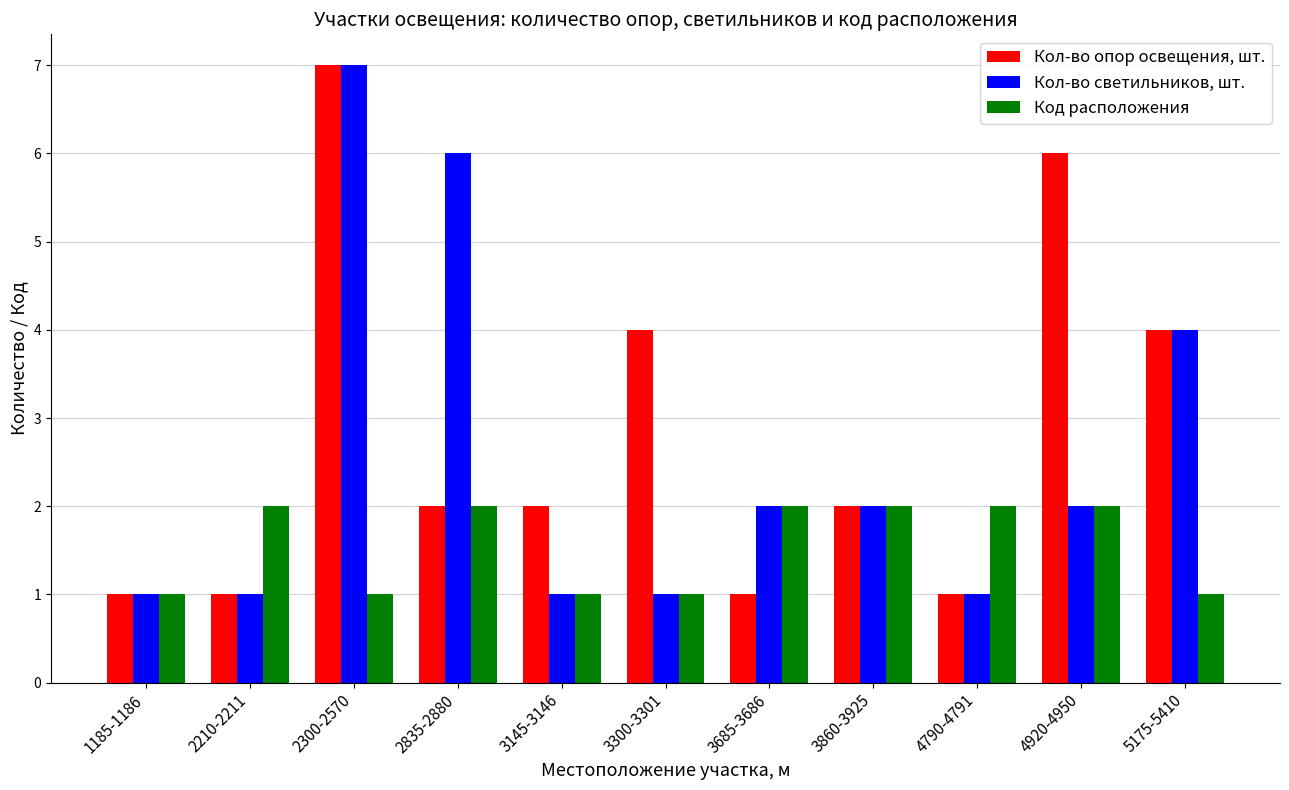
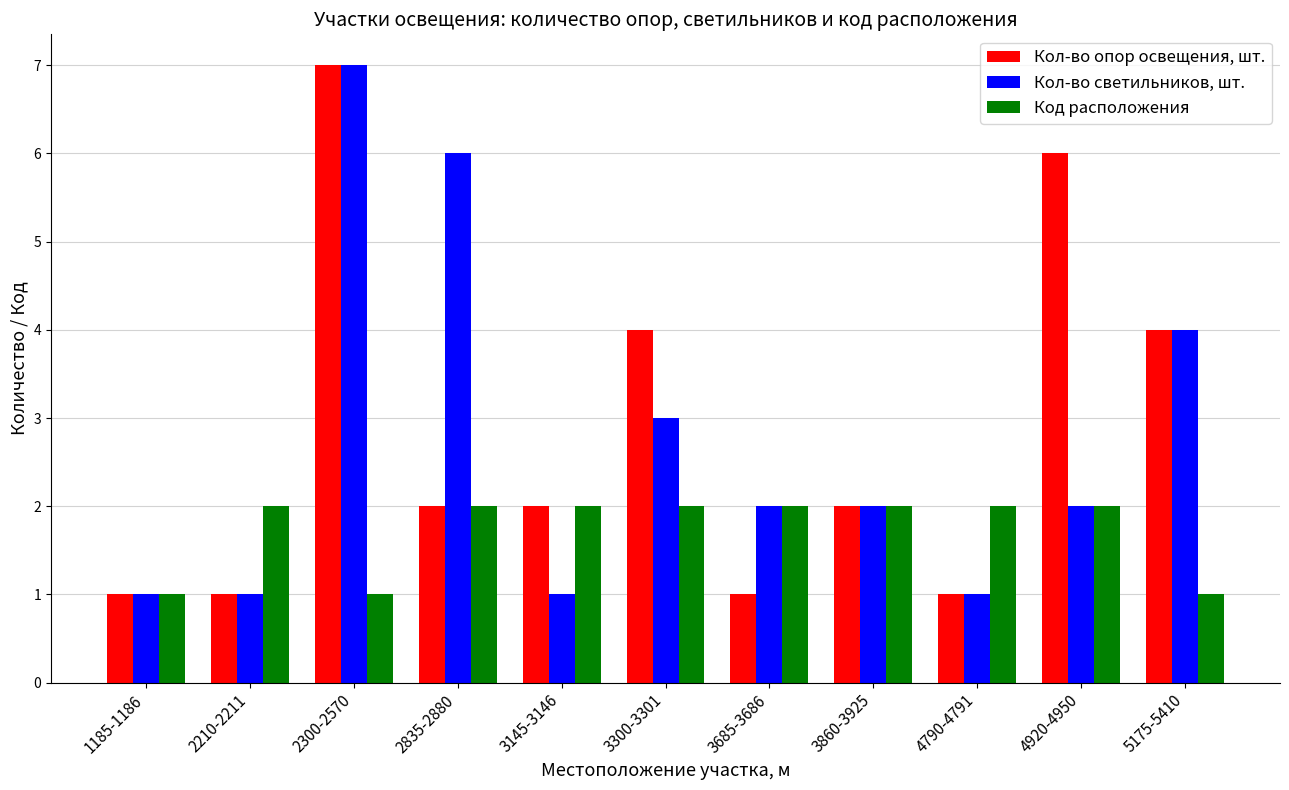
  {
    "Кол-во опор освещения, шт.": {
      "1185-1186": 1,
      "2210-2211": 1,
      "2300-2570": 7,
      "2835-2880": 2,
      "3145-3146": 2,
      "3300-3301": 4,
      "3685-3686": 1,
      "3860-3925": 2,
      "4790-4791": 1,
      "4920-4950": 6,
      "5175-5410": 4
    },
    "Кол-во светильников, шт.": {
      "1185-1186": 1,
      "2210-2211": 1,
      "2300-2570": 7,
      "2835-2880": 6,
      "3145-3146": 1,
-     "3300-3301": 1,
+     "3300-3301": 3,
      "3685-3686": 2,
      "3860-3925": 2,
      "4790-4791": 1,
      "4920-4950": 2,
      "5175-5410": 4
    },
    "Код расположения": {
      "1185-1186": 1,
      "2210-2211": 2,
      "2300-2570": 1,
      "2835-2880": 2,
-     "3145-3146": 1,
-     "3300-3301": 1,
+     "3145-3146": 2,
+     "3300-3301": 2,
      "3685-3686": 2,
      "3860-3925": 2,
      "4790-4791": 2,
      "4920-4950": 2,
      "5175-5410": 1
    }
  }
